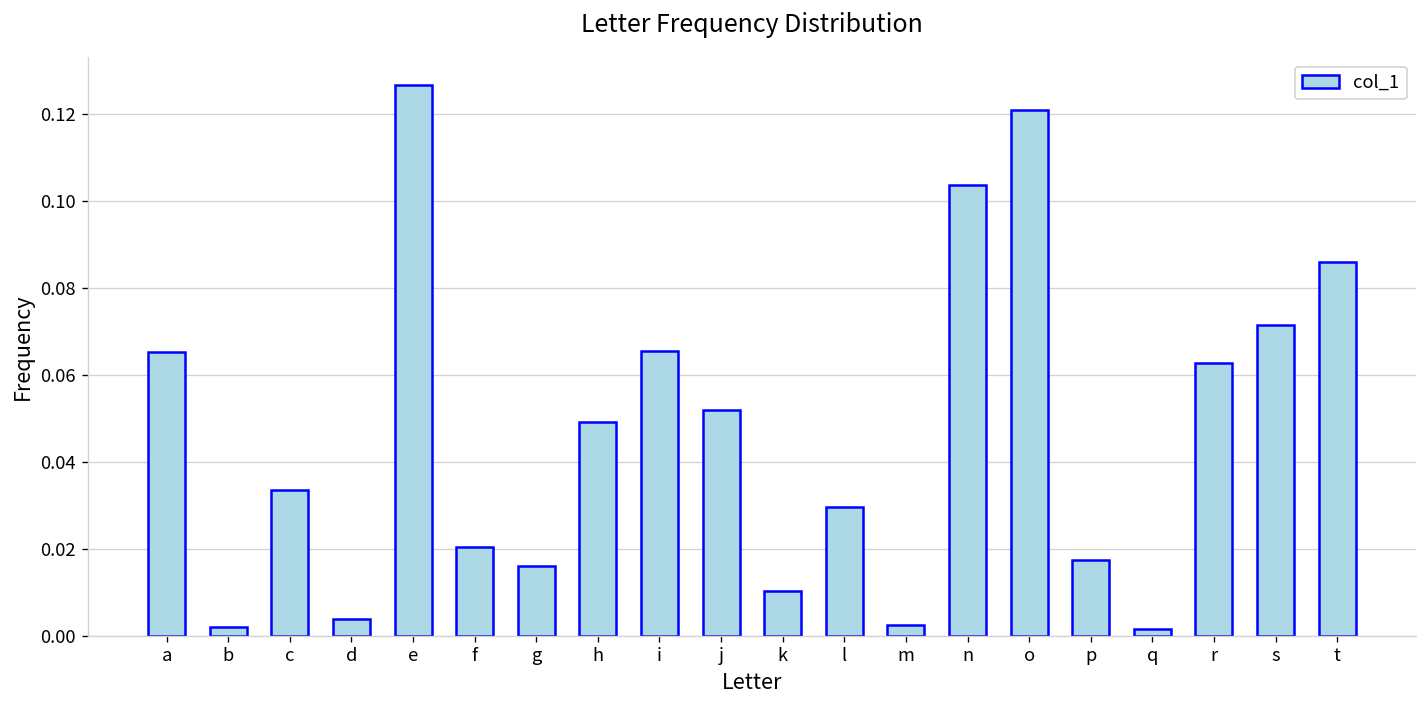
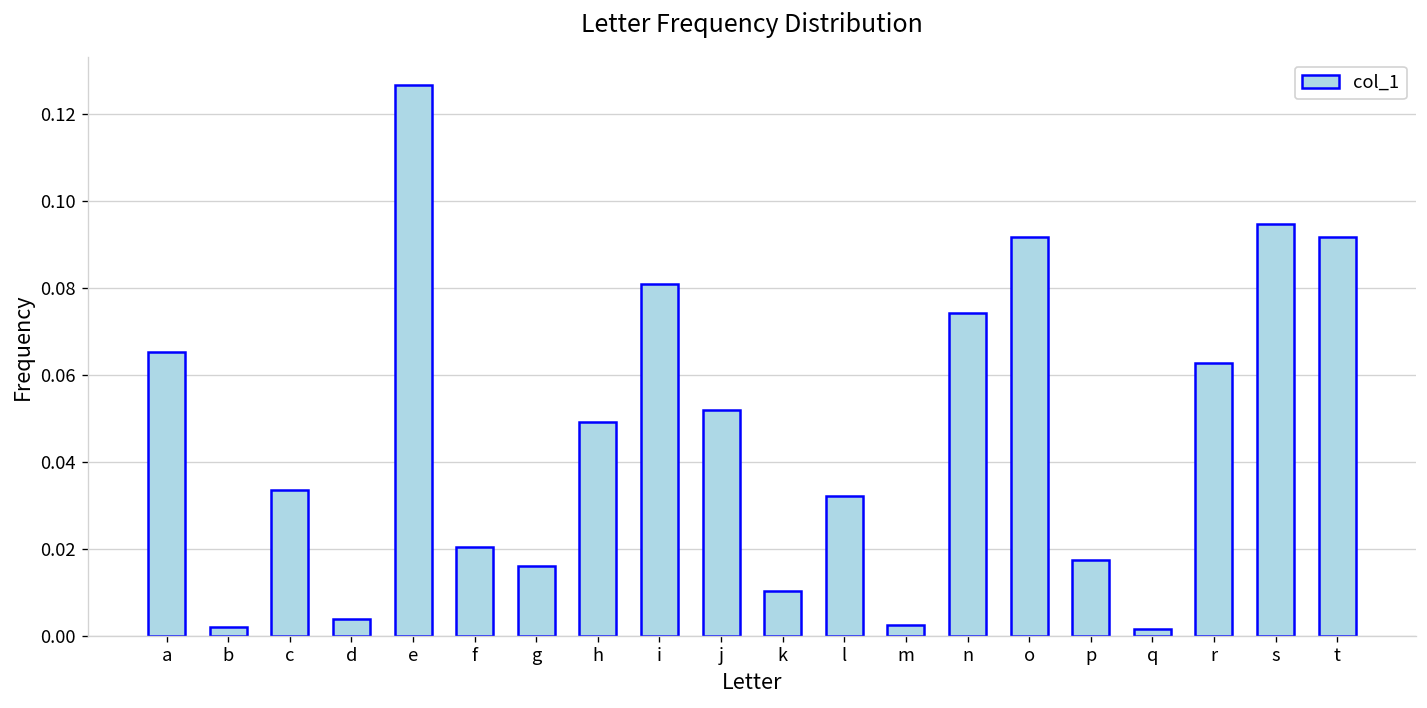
  {
    "a": 0.065,
    "b": 0.002,
    "c": 0.033,
    "d": 0.004,
    "e": 0.127,
    "f": 0.020,
    "g": 0.016,
    "h": 0.049,
-   "i": 0.066,
+   "i": 0.081,
    "j": 0.052,
    "k": 0.010,
-   "l": 0.030,
+   "l": 0.032,
    "m": 0.002,
-   "n": 0.104,
-   "o": 0.121,
+   "n": 0.074,
+   "o": 0.092,
    "p": 0.017,
    "q": 0.001,
    "r": 0.063,
-   "s": 0.072,
-   "t": 0.086
+   "s": 0.095,
+   "t": 0.092
  }
